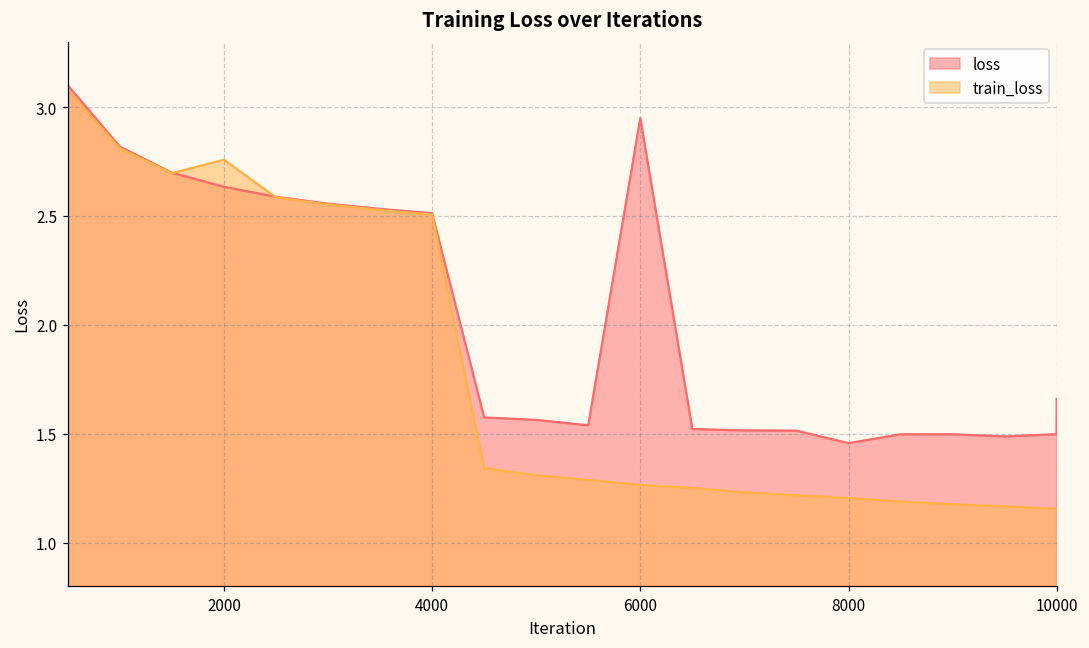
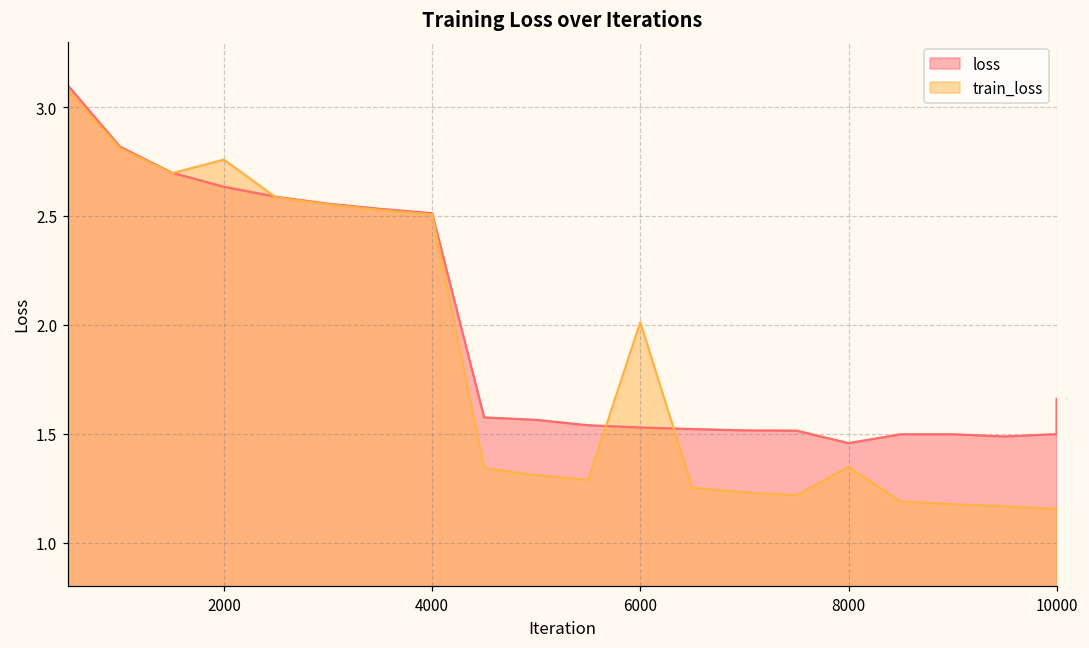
  {
    "loss": {
      "2000": 2.63,
-     "6000": 2.95,
+     "6000": 1.53,
      "8000": 1.46,
      "10000": 1.66
    },
    "train_loss": {
      "2000": 2.76,
-     "6000": 1.26,
-     "8000": 1.20,
+     "6000": 2.01,
+     "8000": 1.35,
      "10000": 1.16
    }
  }
